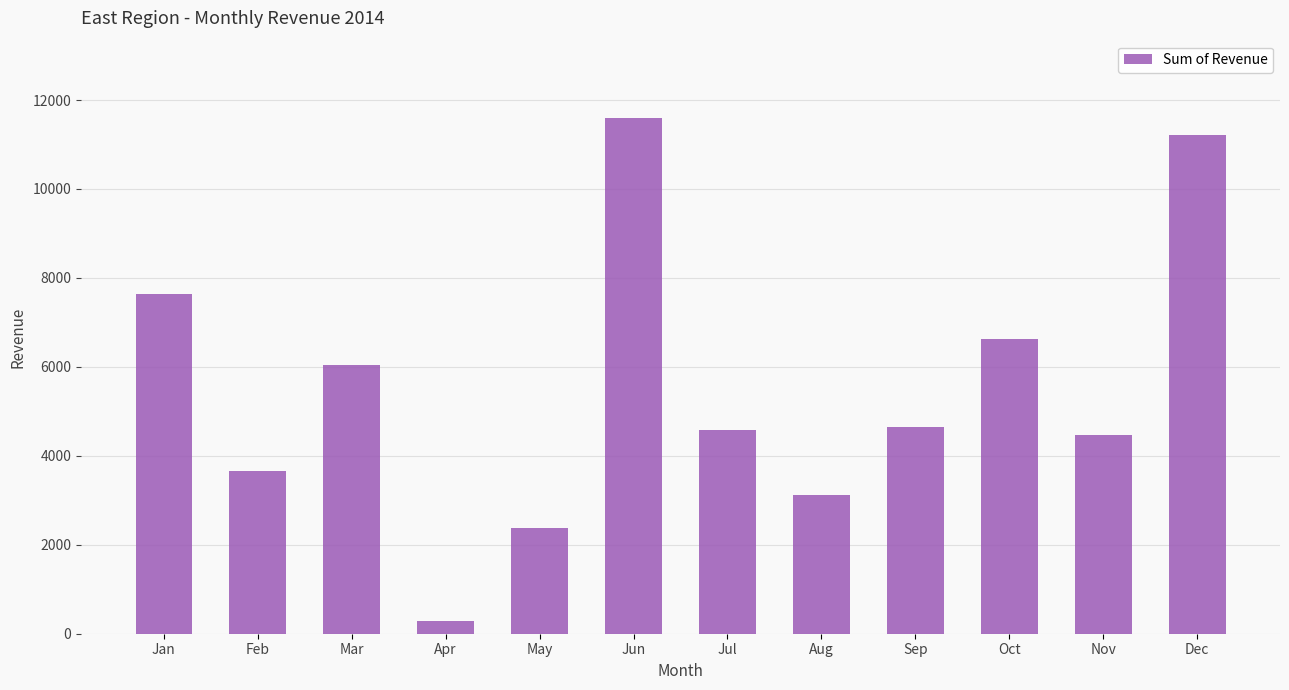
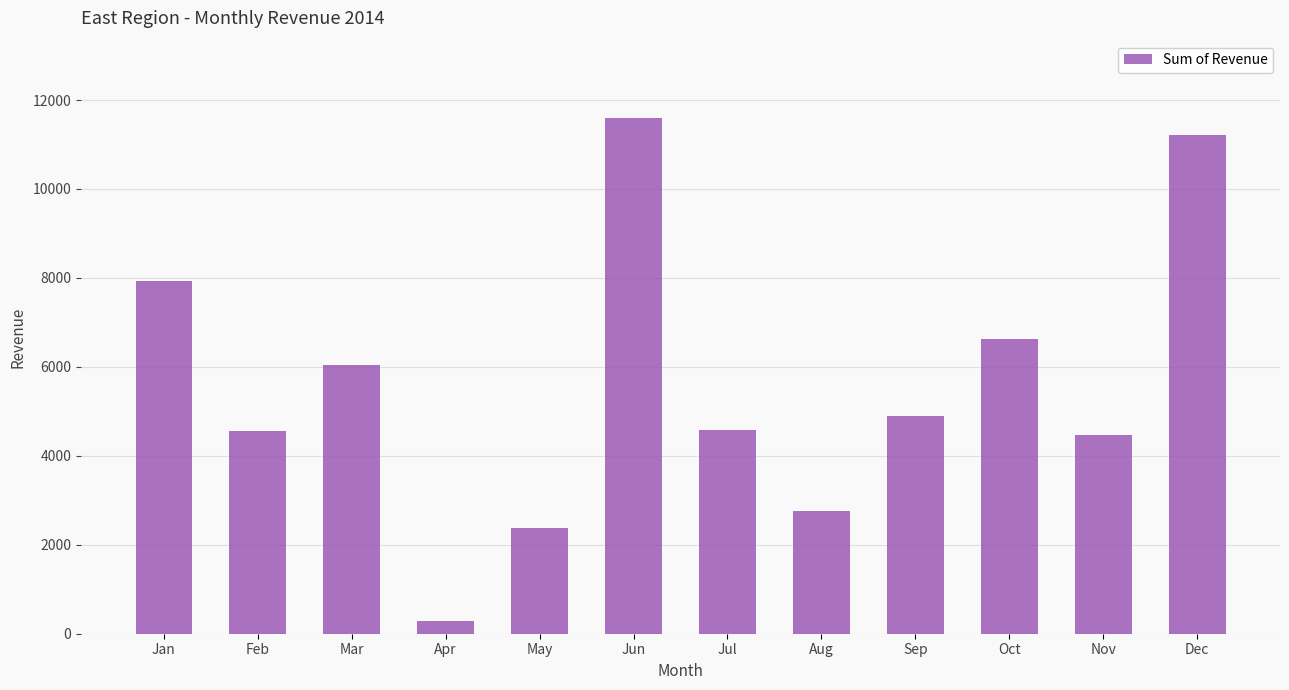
  {
-   "Jan": 7600,
-   "Feb": 3600,
+   "Jan": 7900,
+   "Feb": 4600,
    "Mar": 6000,
    "Apr": 300,
    "May": 2400,
    "Jun": 11600,
    "Jul": 4600,
-   "Aug": 3100,
-   "Sep": 4600,
+   "Aug": 2800,
+   "Sep": 4900,
    "Oct": 6600,
    "Nov": 4500,
    "Dec": 11200
  }
